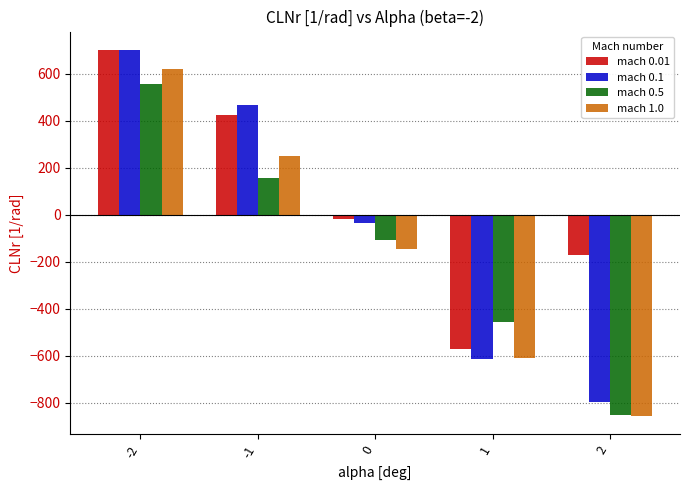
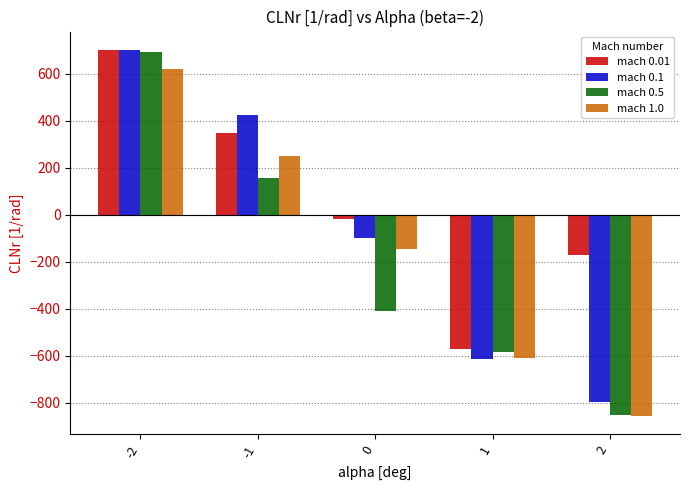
  {
    "mach 0.01": {
      "-2": 700,
-     "-1": 430,
+     "-1": 350,
      "0": -20,
      "1": -570,
      "2": -170
    },
    "mach 0.1": {
      "-2": 700,
-     "-1": 470,
-     "0": -40,
+     "-1": 430,
+     "0": -100,
      "1": -620,
      "2": -800
    },
    "mach 0.5": {
-     "-2": 560,
+     "-2": 690,
      "-1": 160,
-     "0": -110,
-     "1": -460,
+     "0": -410,
+     "1": -580,
      "2": -850
    },
    "mach 1.0": {
      "-2": 620,
      "-1": 250,
      "0": -140,
      "1": -610,
      "2": -860
    }
  }
